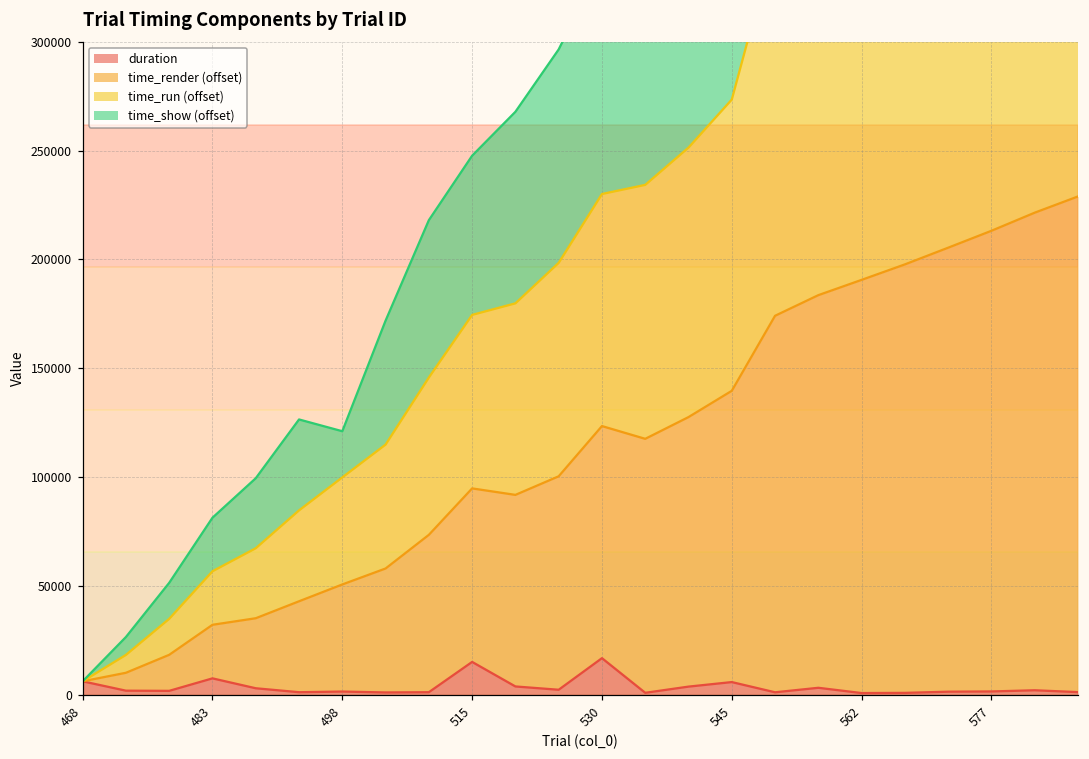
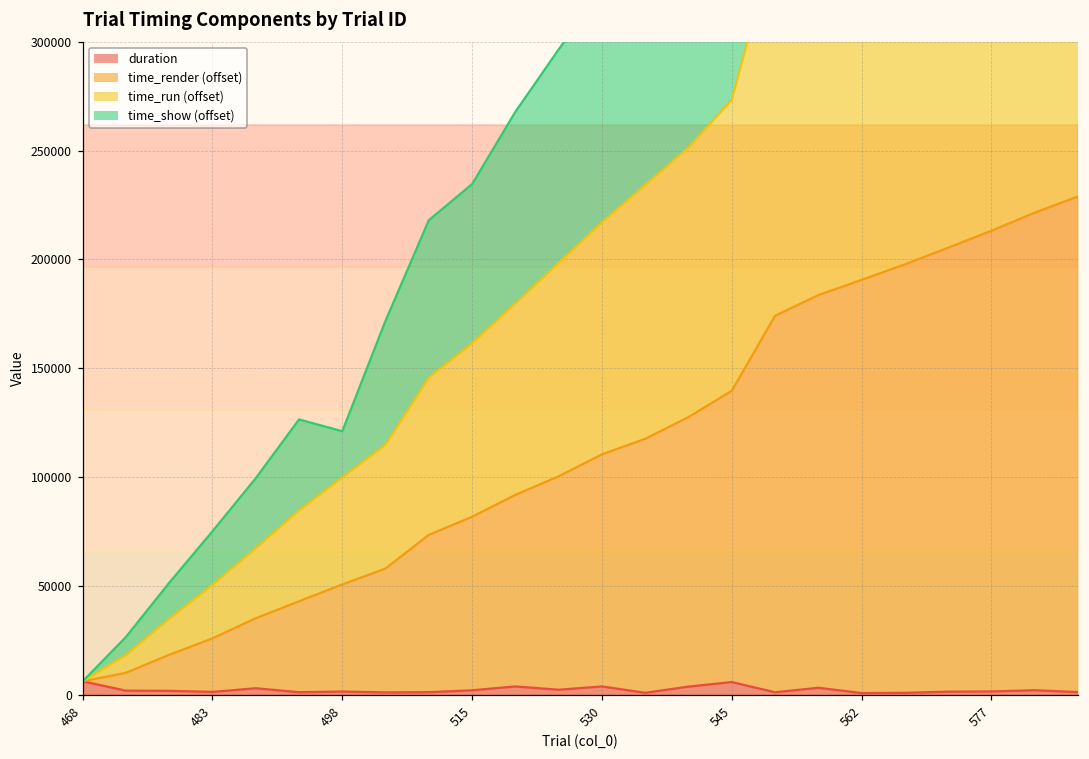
  {
    "duration": {
-     "483": 7000,
+     "483": 1000,
      "498": 1000,
-     "515": 15000,
-     "530": 17000,
+     "515": 2000,
+     "530": 4000,
      "545": 6000,
      "562": 1000,
      "577": 1000
    },
    "time_show (offset)": {
      "483": 25000,
      "498": 21000,
      "515": 73000
    }
  }
